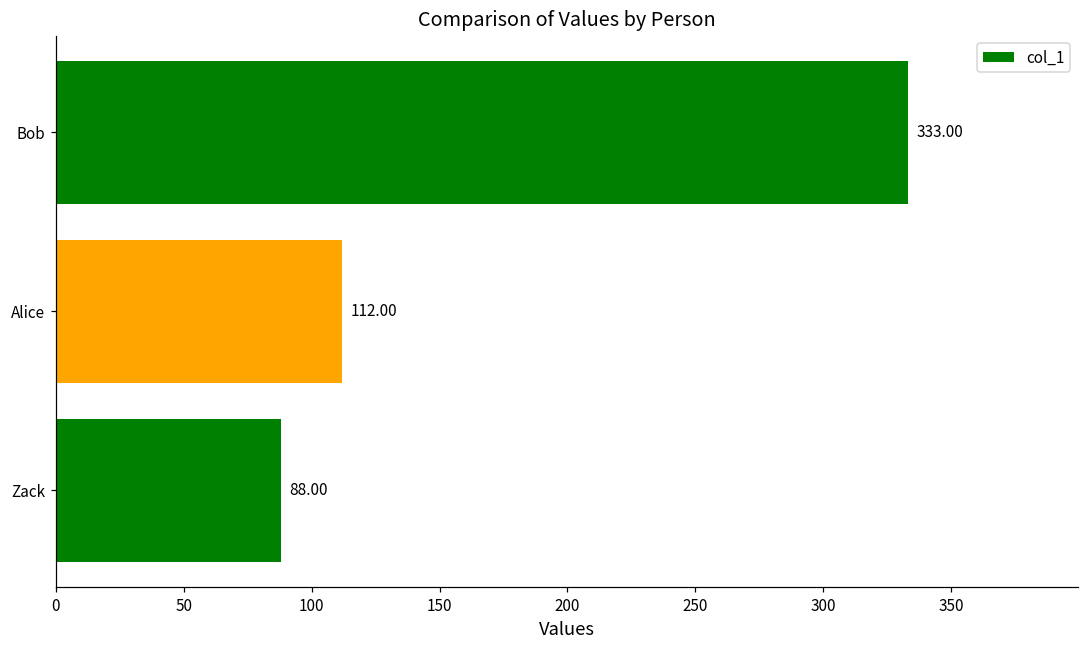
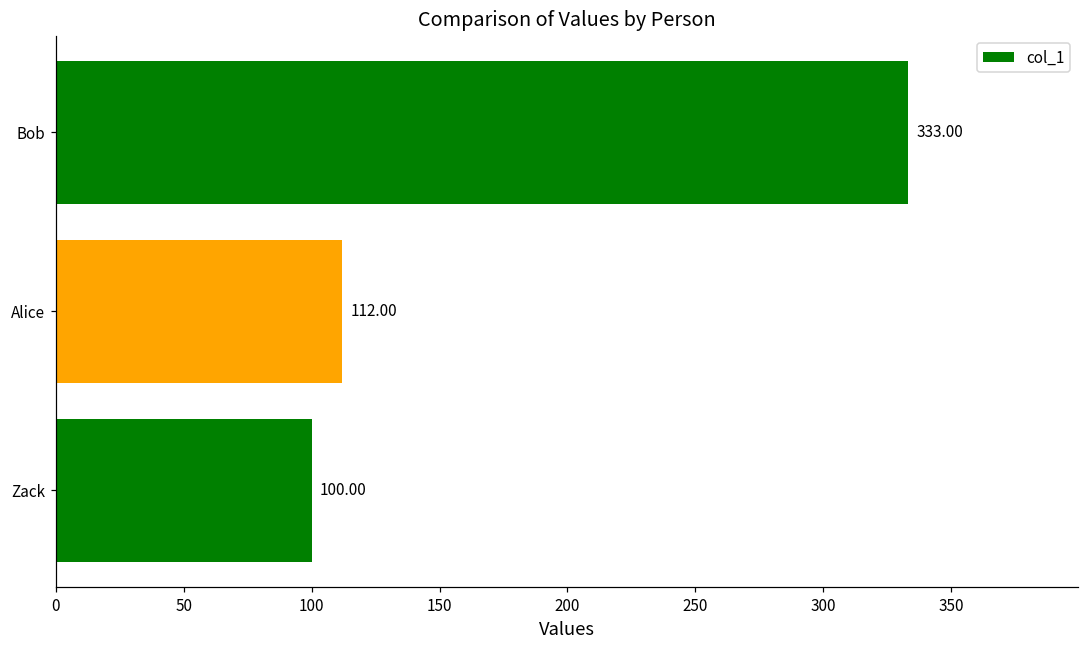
  {
    "Bob": 333.00,
    "Alice": 112.00,
-   "Zack": 88.00
+   "Zack": 100.00
  }
